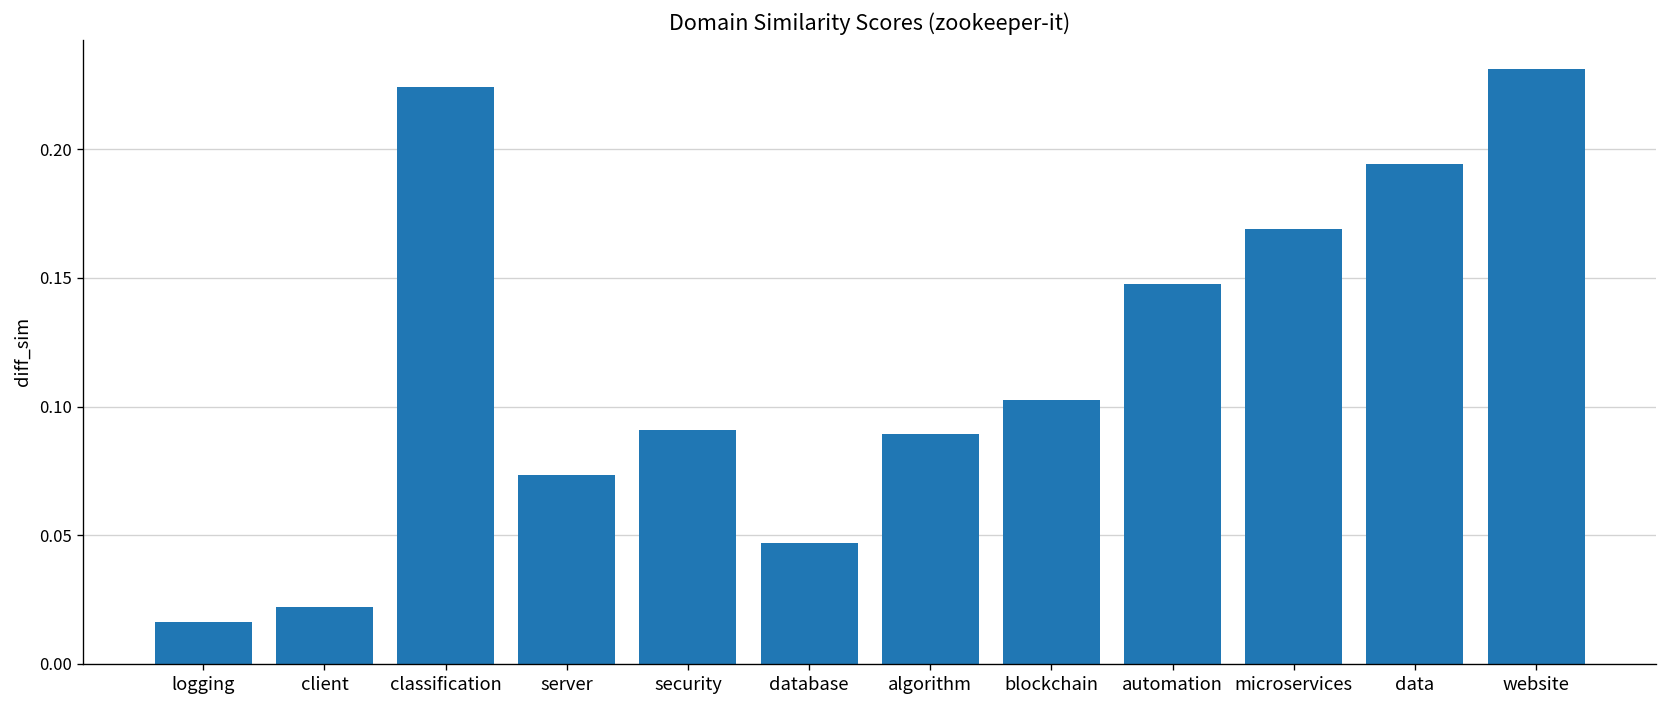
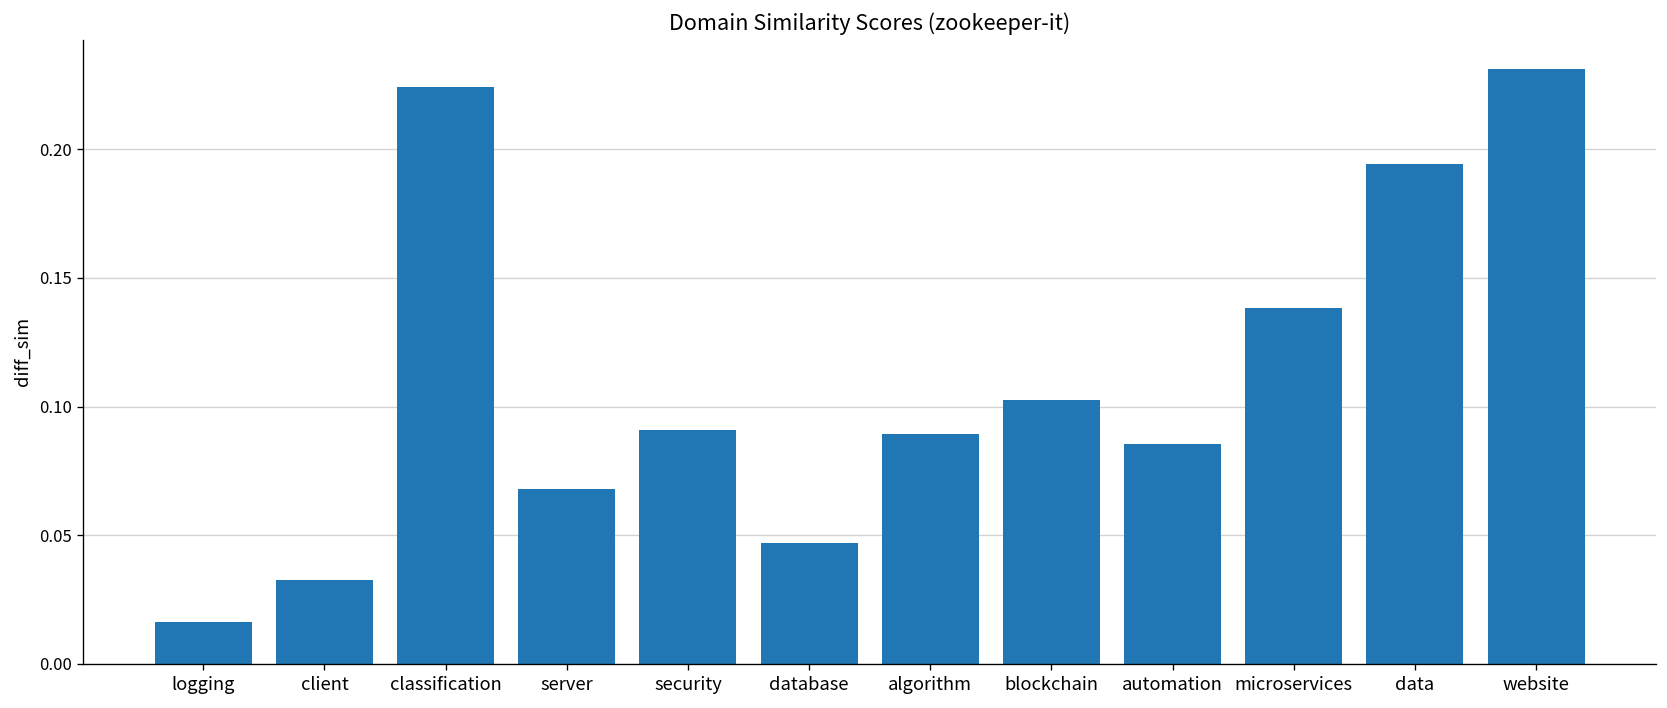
  {
    "logging": 0.016,
-   "client": 0.022,
+   "client": 0.033,
    "classification": 0.224,
-   "server": 0.073,
+   "server": 0.068,
    "security": 0.091,
    "database": 0.047,
    "algorithm": 0.089,
    "blockchain": 0.103,
-   "automation": 0.148,
-   "microservices": 0.169,
+   "automation": 0.085,
+   "microservices": 0.138,
    "data": 0.194,
    "website": 0.231
  }
